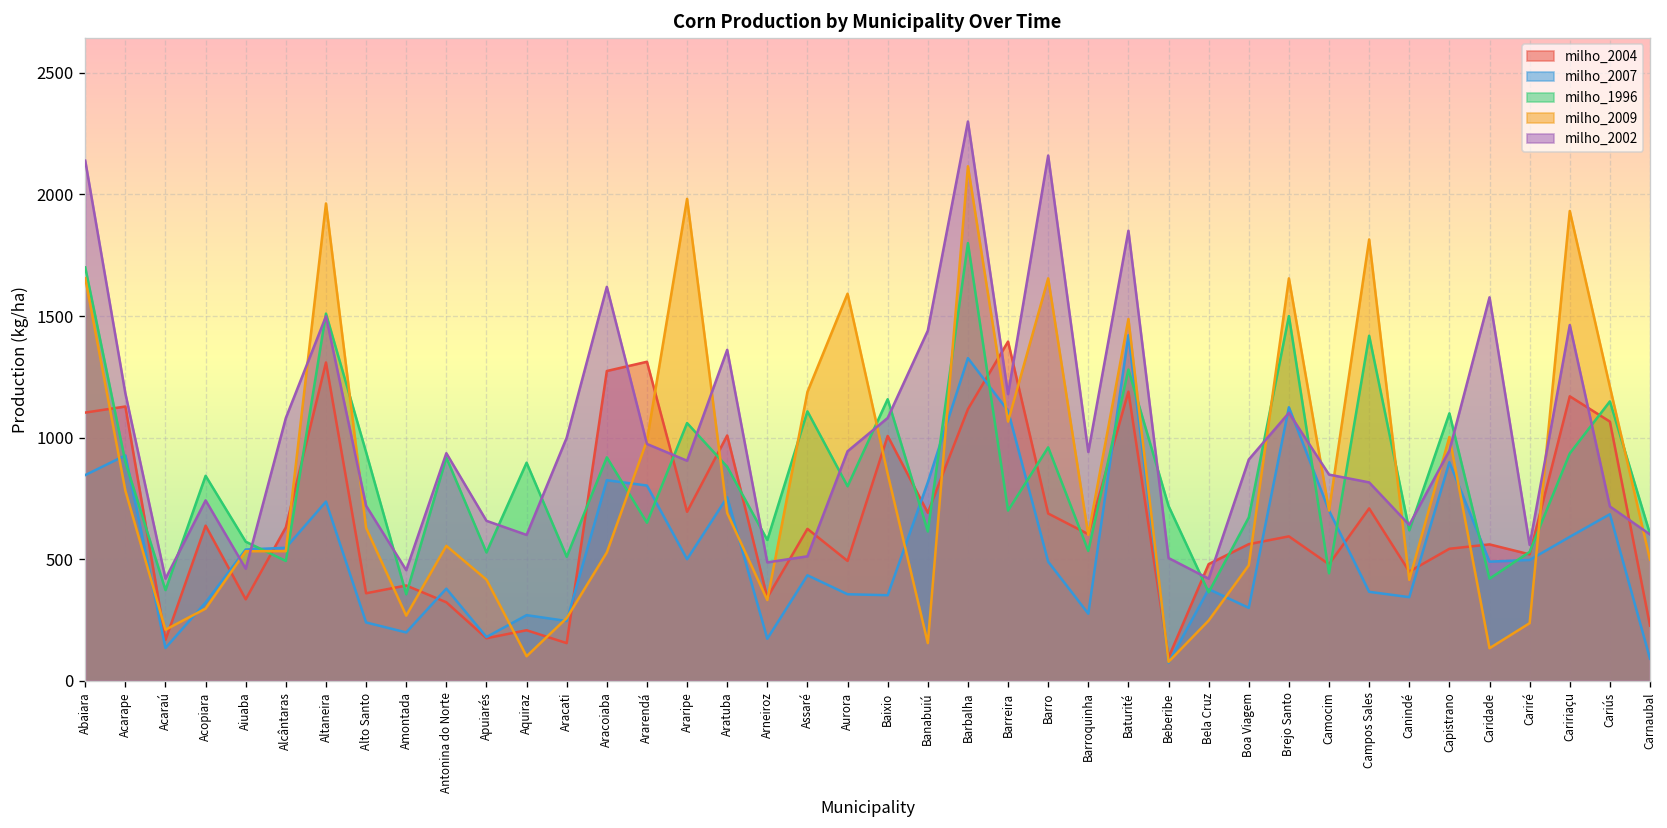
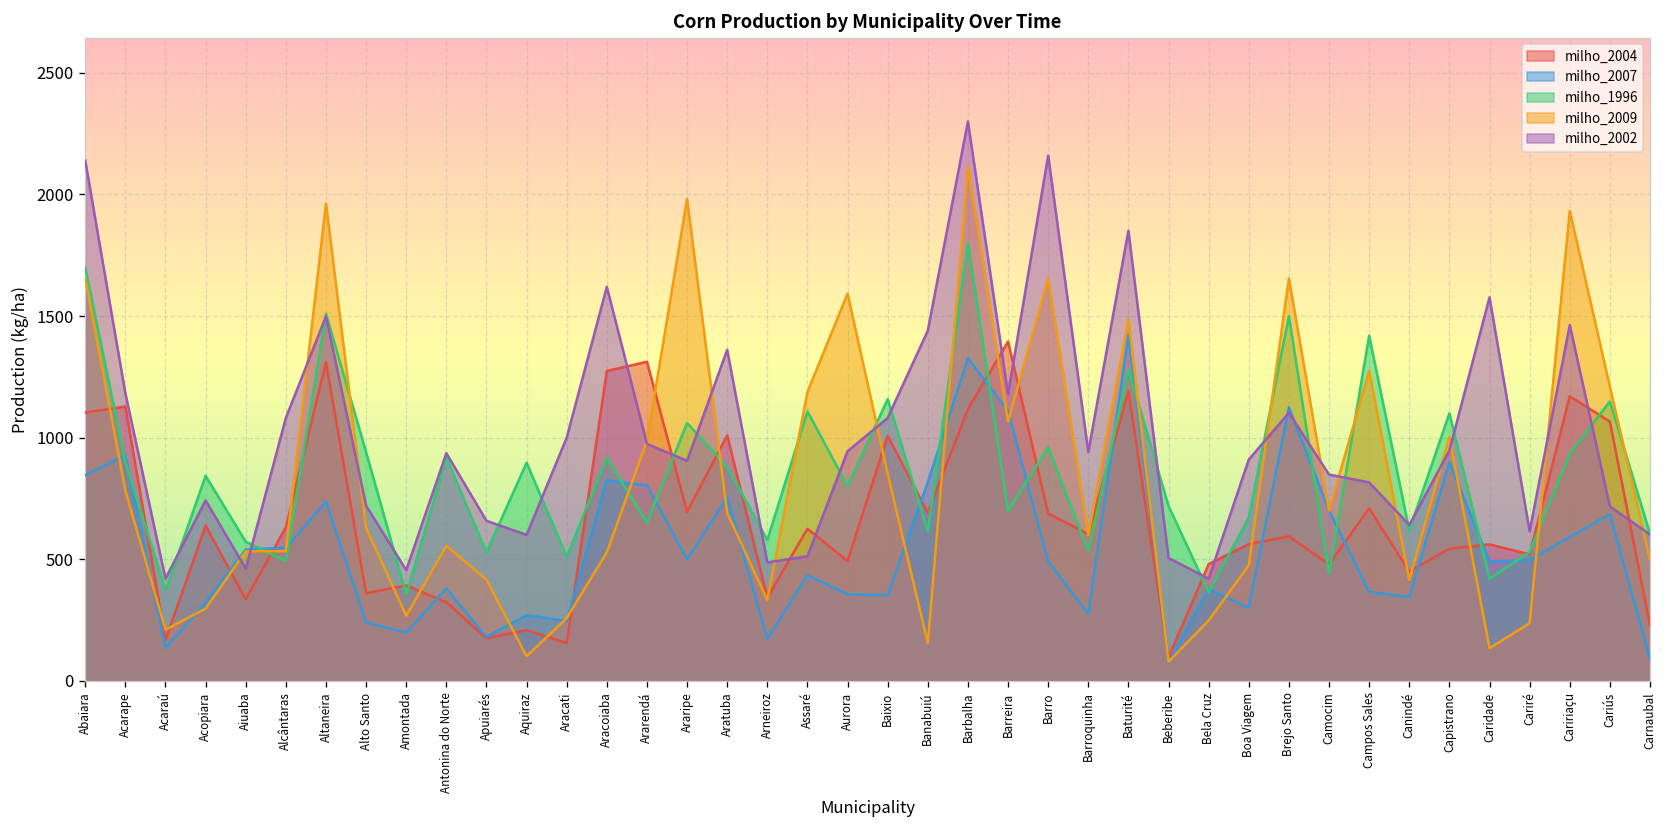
  {
    "milho_2004": {
      "Abaiara": 1100,
      "Acarape": 1130,
      "Acaraú": 170,
      "Acopiara": 640,
      "Aiuaba": 340,
      "Alcântaras": 630,
      "Altaneira": 1310,
      "Alto Santo": 360,
      "Amontada": 390,
      "Antonina do Norte": 320,
      "Aquiraz": 210,
      "Aracati": 160,
      "Aracoiaba": 1270,
      "Ararendá": 1310,
      "Araripe": 700,
      "Aratuba": 1010,
      "Assaré": 630,
      "Aurora": 490,
      "Baixio": 1010,
      "Banabuiú": 690,
      "Barbalha": 1120,
      "Barreira": 1400,
      "Barro": 690,
      "Baturité": 1190,
      "Beberibe": 100,
      "Bela Cruz": 480,
      "Boa Viagem": 560,
      "Brejo Santo": 590,
      "Camocim": 480,
      "Campos Sales": 710,
      "Canindé": 450,
      "Capistrano": 540,
      "Caridade": 560,
      "Caririaçu": 1170,
      "Cariús": 1070,
      "Carnaubal": 230
    },
    "milho_2007": {
      "Abaiara": 850,
      "Acarape": 930,
      "Acaraú": 140,
      "Acopiara": 320,
      "Alcântaras": 550,
      "Altaneira": 740,
      "Alto Santo": 240,
      "Amontada": 200,
      "Antonina do Norte": 380,
      "Aquiraz": 270,
      "Aracoiaba": 830,
      "Ararendá": 800,
      "Araripe": 500,
      "Aratuba": 760,
      "Arneiroz": 170,
      "Assaré": 430,
      "Aurora": 360,
      "Baixio": 350,
      "Banabuiú": 820,
      "Barbalha": 1330,
      "Barreira": 1110,
      "Barro": 490,
      "Barroquinha": 280,
      "Baturité": 1420,
      "Bela Cruz": 380,
      "Boa Viagem": 300,
      "Brejo Santo": 1130,
      "Campos Sales": 370,
      "Canindé": 340,
      "Capistrano": 900,
      "Caridade": 490,
      "Cariré": 500,
      "Caririaçu": 590,
      "Cariús": 690,
      "Carnaubal": 90
    },
    "milho_1996": {
      "Abaiara": 1700,
      "Acarape": 900,
      "Acaraú": 370,
      "Acopiara": 840,
      "Aiuaba": 570,
      "Alcântaras": 490,
      "Alto Santo": 940,
      "Amontada": 360,
      "Antonina do Norte": 920,
      "Apuiarés": 530,
      "Aquiraz": 900,
      "Aracati": 510,
      "Aracoiaba": 920,
      "Ararendá": 650,
      "Araripe": 1060,
      "Aratuba": 880,
      "Arneiroz": 580,
      "Assaré": 1110,
      "Aurora": 800,
      "Baixio": 1160,
      "Banabuiú": 610,
      "Barbalha": 1800,
      "Barreira": 700,
      "Barro": 960,
      "Barroquinha": 530,
      "Baturité": 1280,
      "Beberibe": 720,
      "Bela Cruz": 360,
      "Boa Viagem": 670,
      "Brejo Santo": 1500,
      "Camocim": 440,
      "Campos Sales": 1420,
      "Canindé": 620,
      "Capistrano": 1100,
      "Caridade": 420,
      "Caririaçu": 940,
      "Cariús": 1150
    },
    "milho_2009": {
      "Abaiara": 1660,
      "Acarape": 780,
      "Acaraú": 210,
      "Acopiara": 300,
      "Alcântaras": 530,
      "Altaneira": 1960,
      "Alto Santo": 630,
      "Amontada": 270,
      "Antonina do Norte": 560,
      "Apuiarés": 420,
      "Aquiraz": 100,
      "Aracoiaba": 530,
      "Ararendá": 990,
      "Araripe": 1980,
      "Aratuba": 690,
      "Assaré": 1190,
      "Aurora": 1590,
      "Baixio": 850,
      "Banabuiú": 160,
      "Barbalha": 2120,
      "Barreira": 1070,
      "Barro": 1660,
      "Baturité": 1490,
      "Bela Cruz": 250,
      "Boa Viagem": 480,
      "Brejo Santo": 1660,
-     "Campos Sales": 1820,
+     "Campos Sales": 1280,
      "Canindé": 420,
      "Capistrano": 1000,
      "Caridade": 130,
      "Cariré": 240,
      "Caririaçu": 1930,
      "Cariús": 1210,
      "Carnaubal": 500
    },
    "milho_2002": {
      "Abaiara": 2140,
      "Acarape": 1180,
      "Acaraú": 420,
      "Acopiara": 740,
      "Aiuaba": 460,
      "Alcântaras": 1080,
      "Alto Santo": 720,
      "Amontada": 460,
      "Antonina do Norte": 940,
      "Apuiarés": 660,
      "Aquiraz": 600,
      "Aracati": 1000,
      "Aracoiaba": 1620,
      "Ararendá": 970,
      "Araripe": 910,
      "Aratuba": 1360,
      "Arneiroz": 490,
      "Assaré": 510,
      "Aurora": 940,
      "Baixio": 1080,
      "Banabuiú": 1440,
      "Barbalha": 2300,
      "Barreira": 1180,
      "Barro": 2160,
      "Barroquinha": 940,
      "Baturité": 1850,
      "Beberibe": 510,
      "Bela Cruz": 420,
      "Boa Viagem": 910,
      "Brejo Santo": 1100,
      "Camocim": 850,
      "Campos Sales": 820,
      "Canindé": 640,
      "Capistrano": 950,
      "Caridade": 1580,
-     "Cariré": 560,
+     "Cariré": 620,
      "Caririaçu": 1460,
      "Cariús": 720
    }
  }
